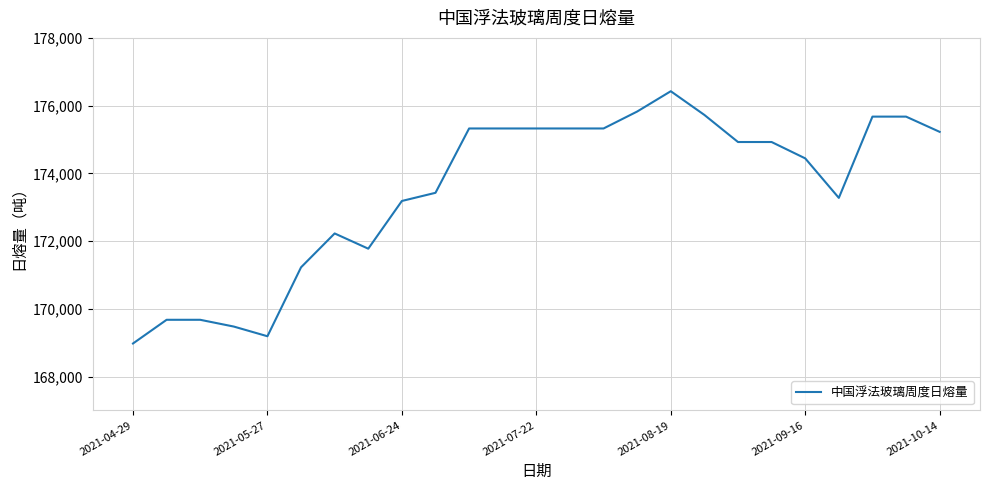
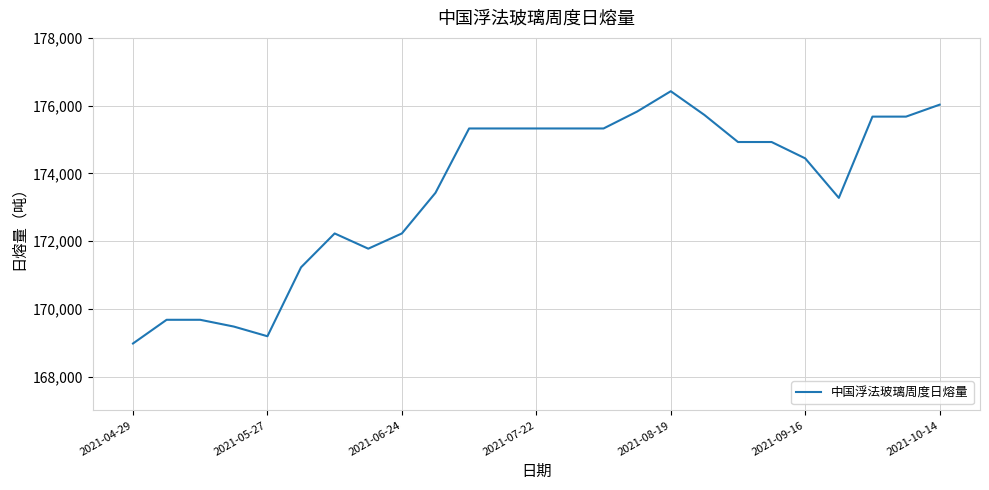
  {
    "2021-04-29": "169,000",
    "2021-05-27": "169,200",
-   "2021-06-24": "173,200",
+   "2021-06-24": "172,200",
    "2021-07-22": "175,300",
    "2021-08-19": "176,400",
    "2021-09-16": "174,400",
-   "2021-10-14": "175,200"
+   "2021-10-14": "176,000"
  }
